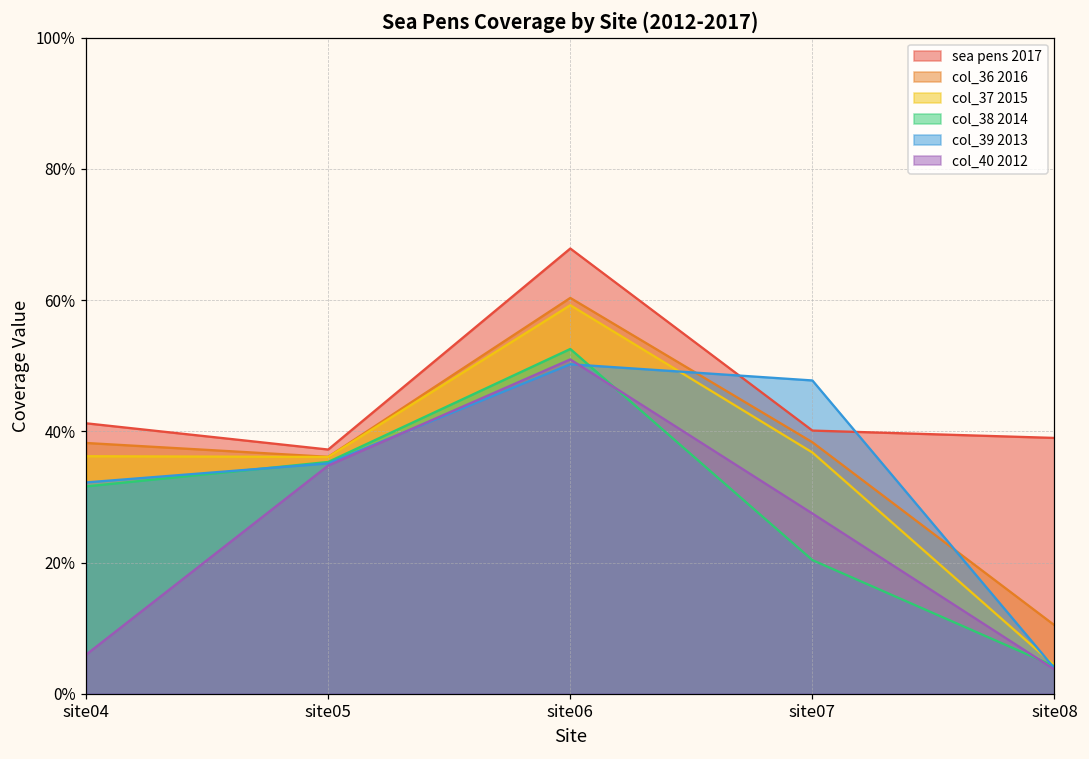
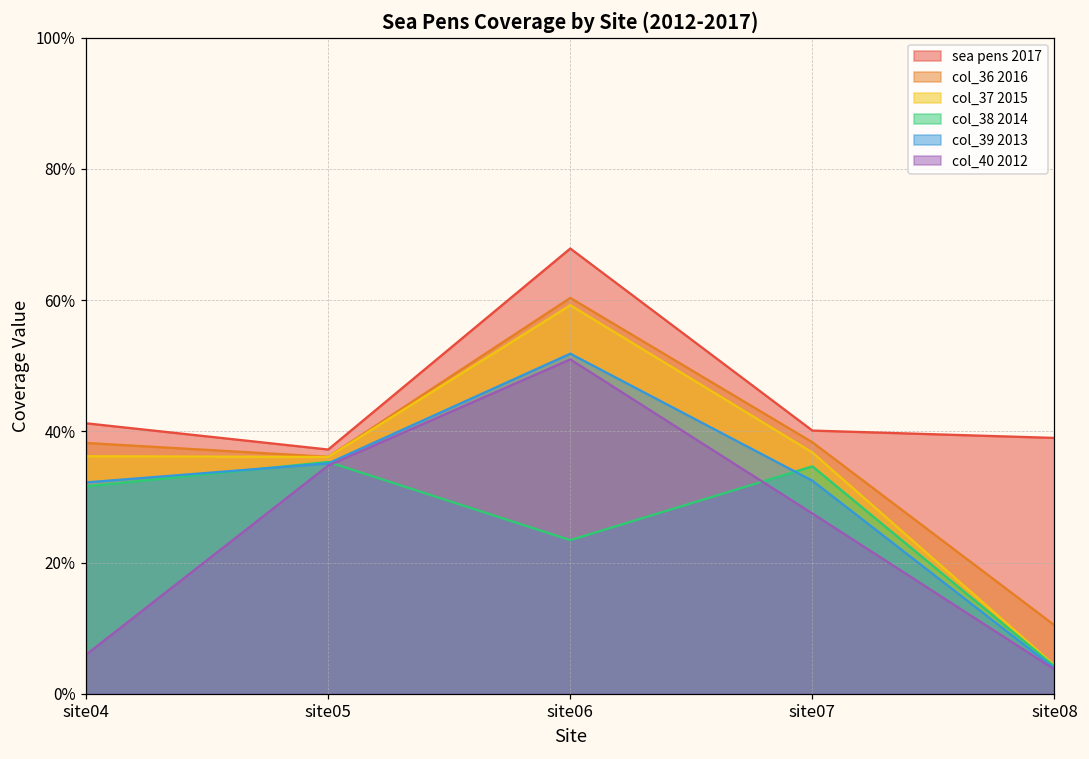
  {
    "col_38 2014": {
      "site04": "32%",
-     "site06": "53%",
-     "site07": "20%"
+     "site06": "23%",
+     "site07": "35%"
    },
    "col_39 2013": {
      "site04": "32%",
-     "site06": "50%",
-     "site07": "48%"
+     "site06": "52%",
+     "site07": "32%"
    },
    "col_40 2012": {
      "site04": "6%",
      "site06": "51%",
      "site07": "27%"
    }
  }
